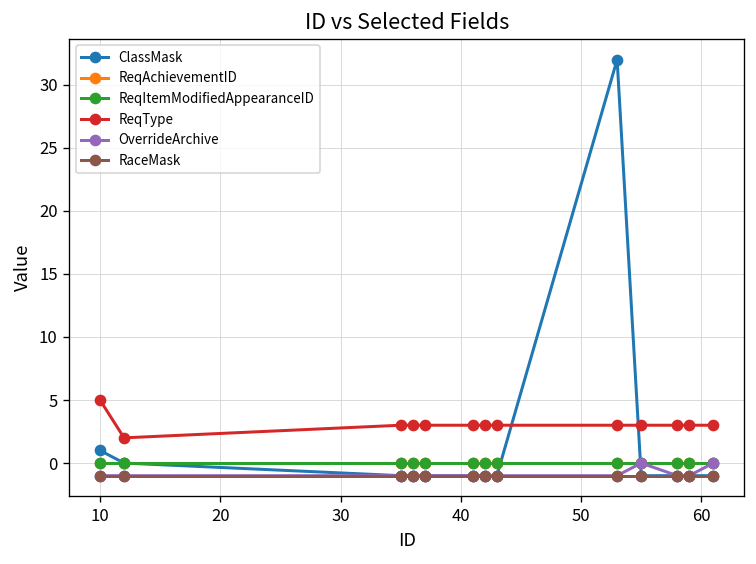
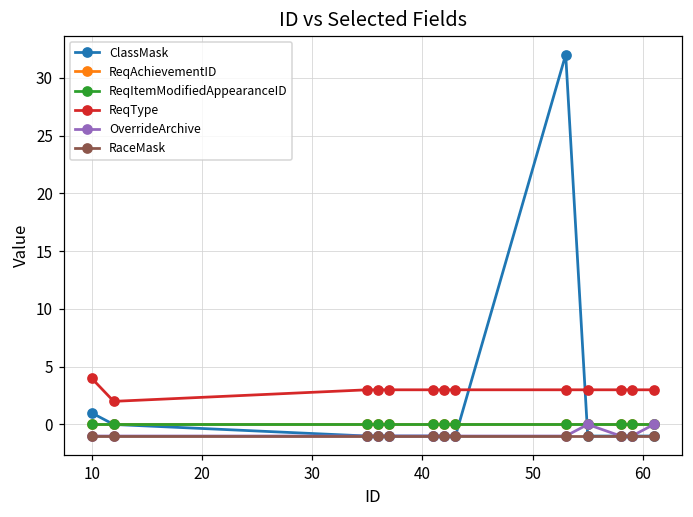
  {
    "ClassMask": {
      "10": 1
    },
    "ReqItemModifiedAppearanceID": {
      "10": 0
    },
    "ReqType": {
-     "10": 5
+     "10": 4
    }
  }
